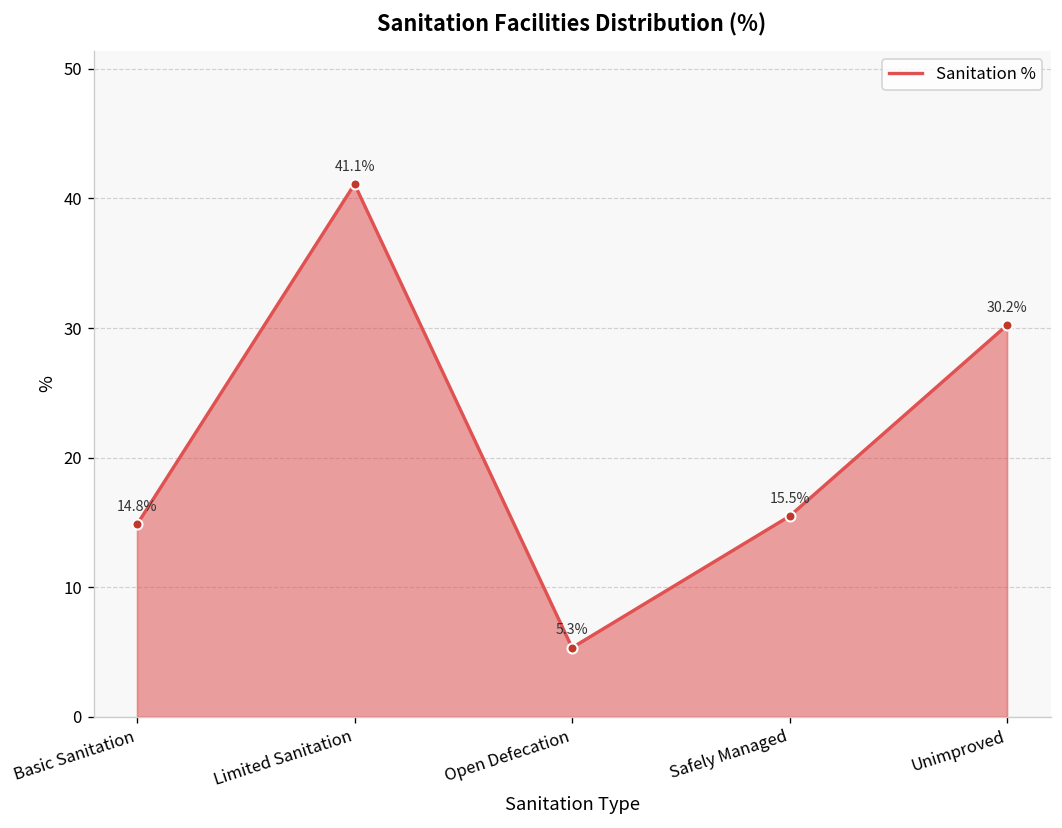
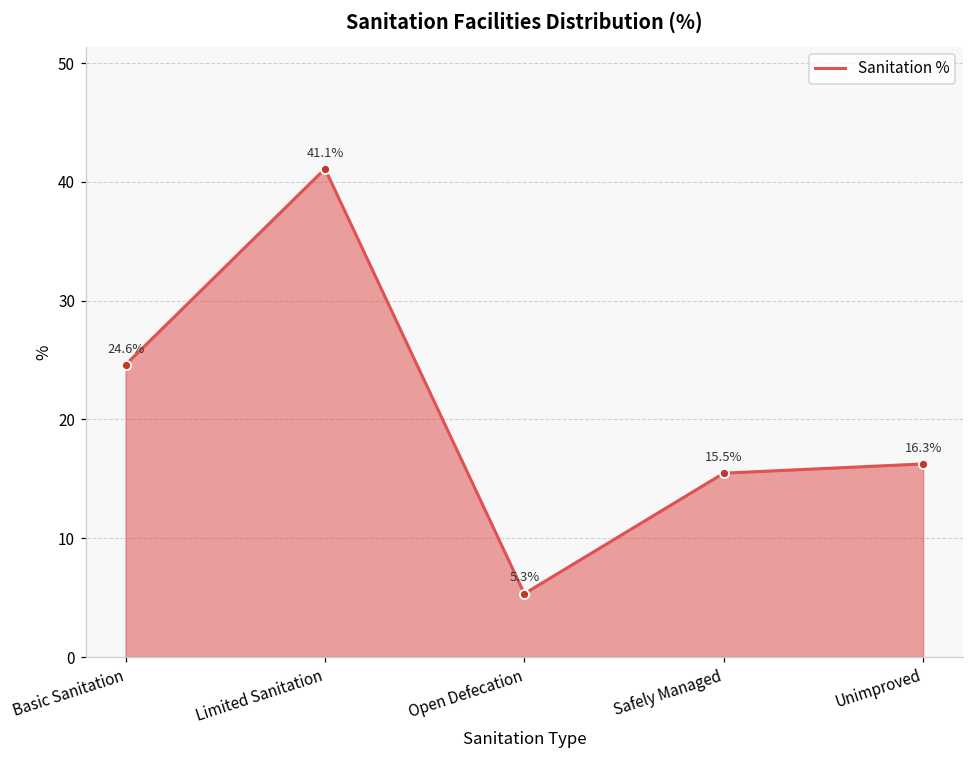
  {
-   "Basic Sanitation": "14.8%",
+   "Basic Sanitation": "24.6%",
    "Limited Sanitation": "41.1%",
    "Open Defecation": "5.3%",
    "Safely Managed": "15.5%",
-   "Unimproved": "30.2%"
+   "Unimproved": "16.3%"
  }
